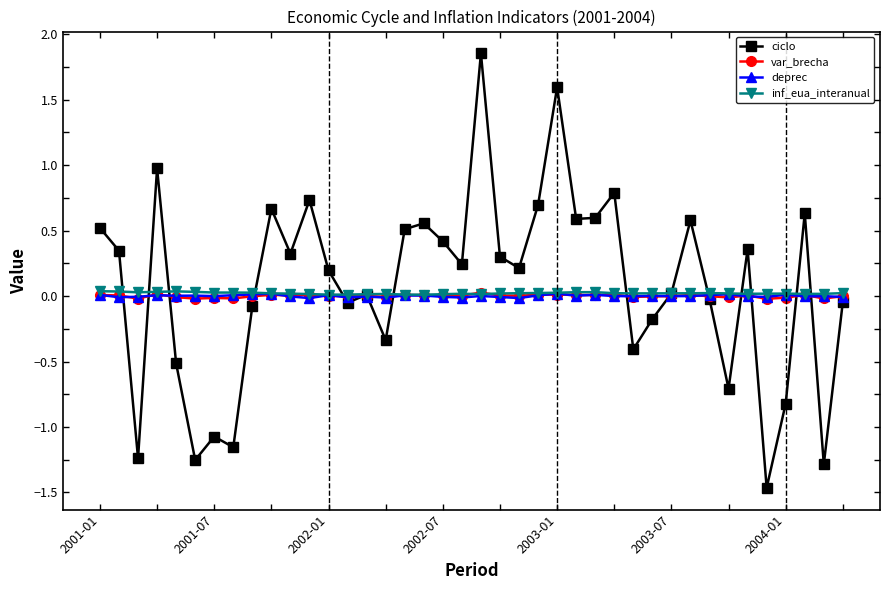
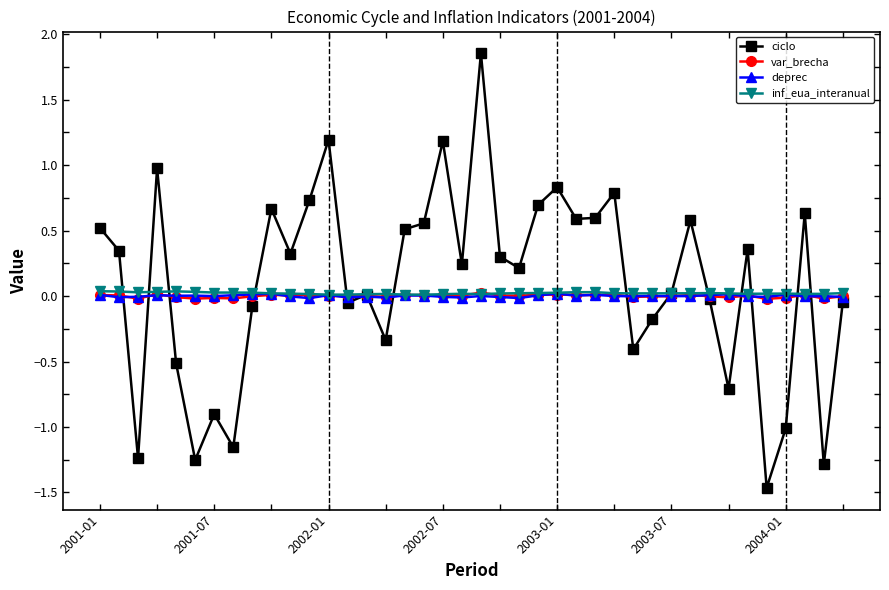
  {
    "ciclo": {
      "2001-01": 0.52,
-     "2001-07": -1.07,
-     "2002-01": 0.20,
-     "2002-07": 0.42,
-     "2003-01": 1.60,
-     "2004-01": -0.82
+     "2001-07": -0.90,
+     "2002-01": 1.19,
+     "2002-07": 1.18,
+     "2003-01": 0.83,
+     "2004-01": -1.01
    },
    "var_brecha": {
      "2004-01": -0.01
    },
    "inf_eua_interanual": {
      "2001-01": 0.04,
      "2001-07": 0.03
    }
  }
